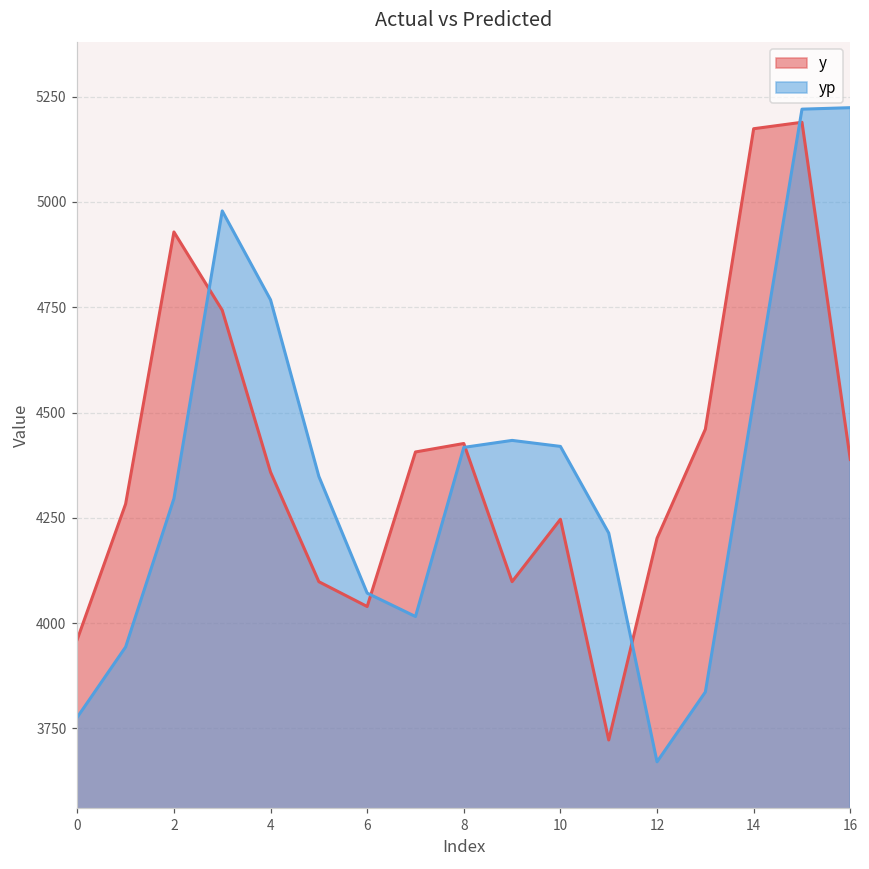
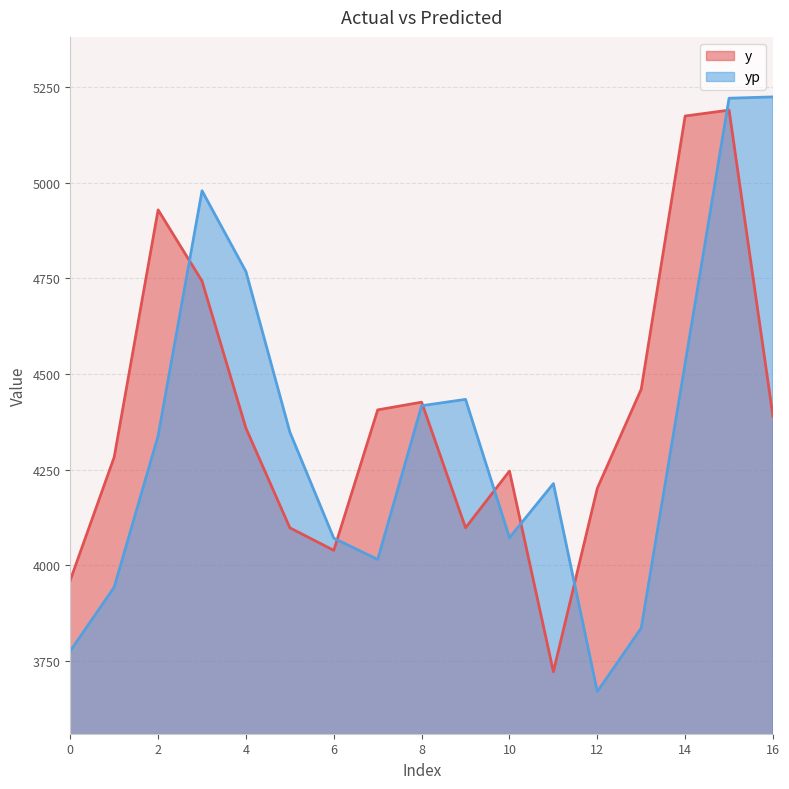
  {
    "y": {
      "0": 3960,
      "2": 4930,
      "4": 4360,
      "6": 4040,
      "8": 4430,
      "10": 4250,
      "12": 4200,
      "14": 5170,
      "16": 4390
    },
    "yp": {
      "0": 3780,
-     "2": 4300,
+     "2": 4340,
      "4": 4770,
      "6": 4070,
      "8": 4420,
-     "10": 4420,
+     "10": 4070,
      "12": 3670,
      "14": 4530,
      "16": 5220
    }
  }
